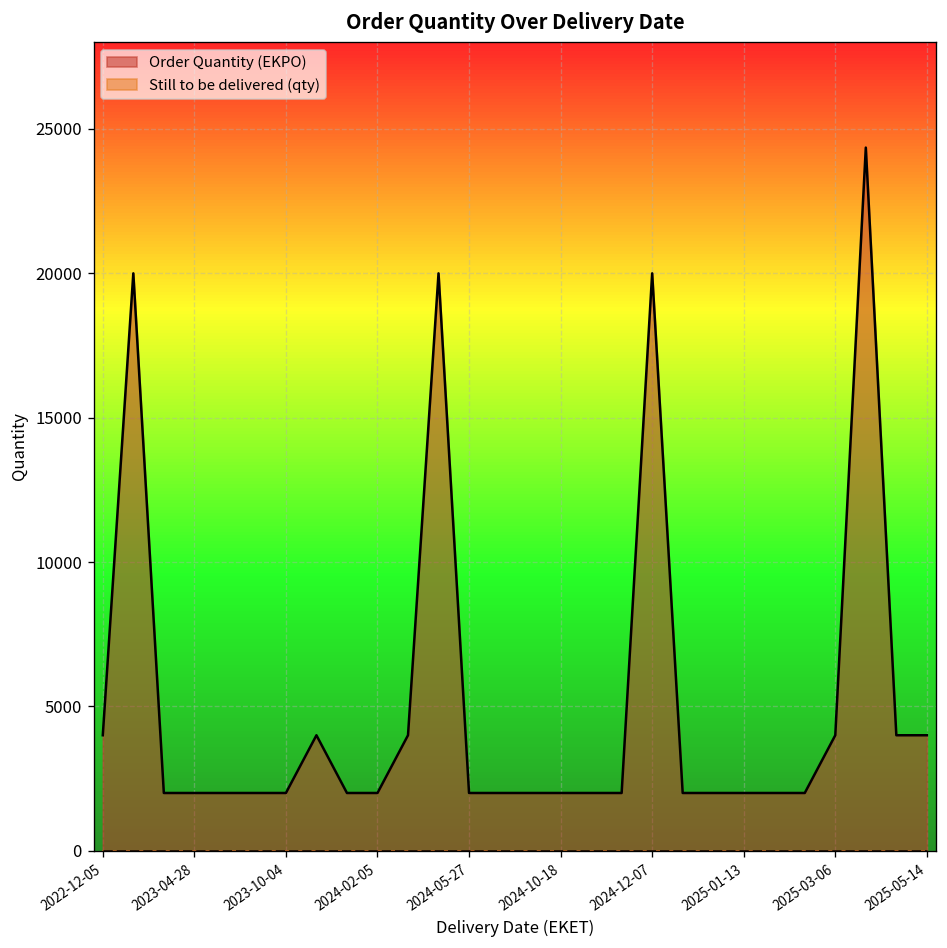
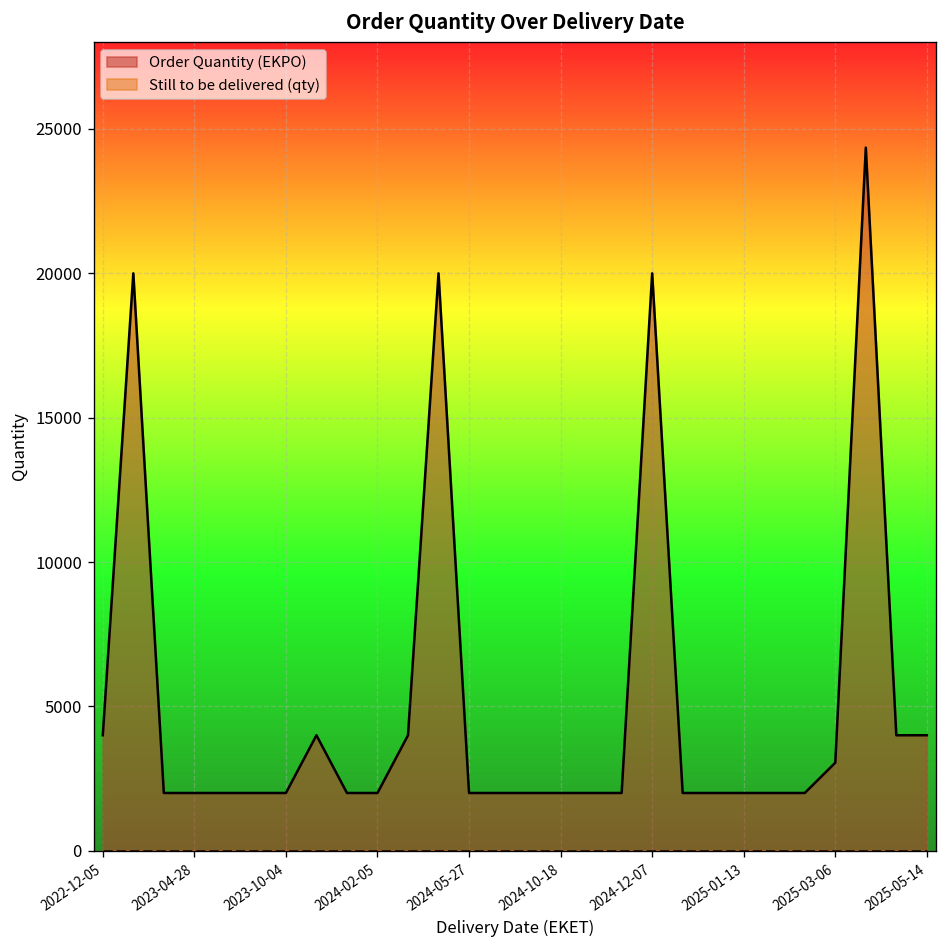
  {
    "Order Quantity (EKPO)": {
      "2022-12-05": 4000,
      "2023-04-28": 2000,
      "2023-10-04": 2000,
      "2024-02-05": 2000,
      "2024-05-27": 2000,
      "2024-10-18": 2000,
      "2024-12-07": 20000,
      "2025-01-13": 2000,
-     "2025-03-06": 4000,
+     "2025-03-06": 3100,
      "2025-05-14": 4000
    },
    "Still to be delivered (qty)": {
      "2022-12-05": 0,
      "2023-04-28": 0,
      "2023-10-04": 0,
      "2024-02-05": 0,
      "2024-05-27": 0,
      "2024-10-18": 0,
      "2024-12-07": 0,
      "2025-01-13": 0,
      "2025-03-06": 0,
      "2025-05-14": 0
    }
  }
